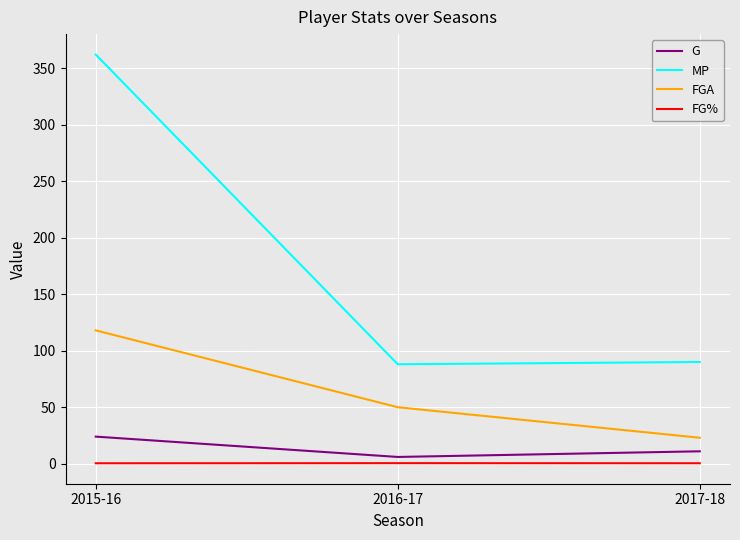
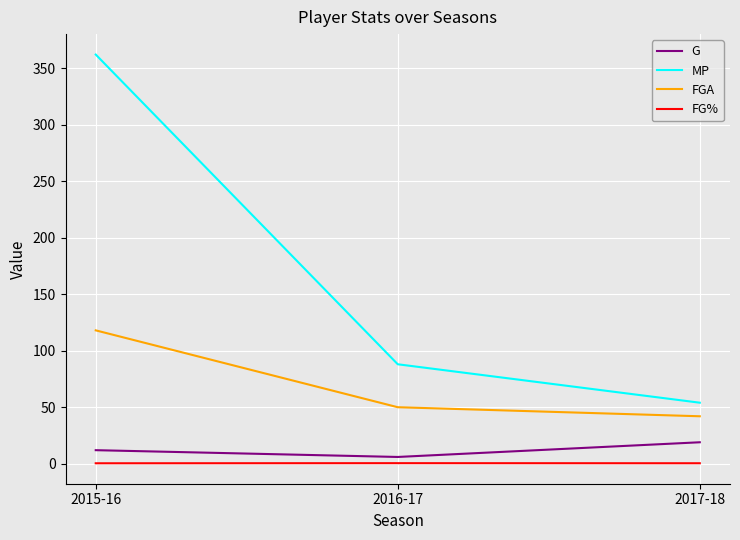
  {
    "G": {
-     "2015-16": 24,
+     "2015-16": 12,
      "2016-17": 6,
-     "2017-18": 11
+     "2017-18": 19
    },
    "MP": {
      "2015-16": 362,
      "2016-17": 88,
-     "2017-18": 90
+     "2017-18": 54
    },
    "FGA": {
      "2015-16": 118,
      "2016-17": 50,
-     "2017-18": 23
+     "2017-18": 42
    },
    "FG%": {
      "2015-16": 0,
      "2016-17": 1,
      "2017-18": 0
    }
  }
